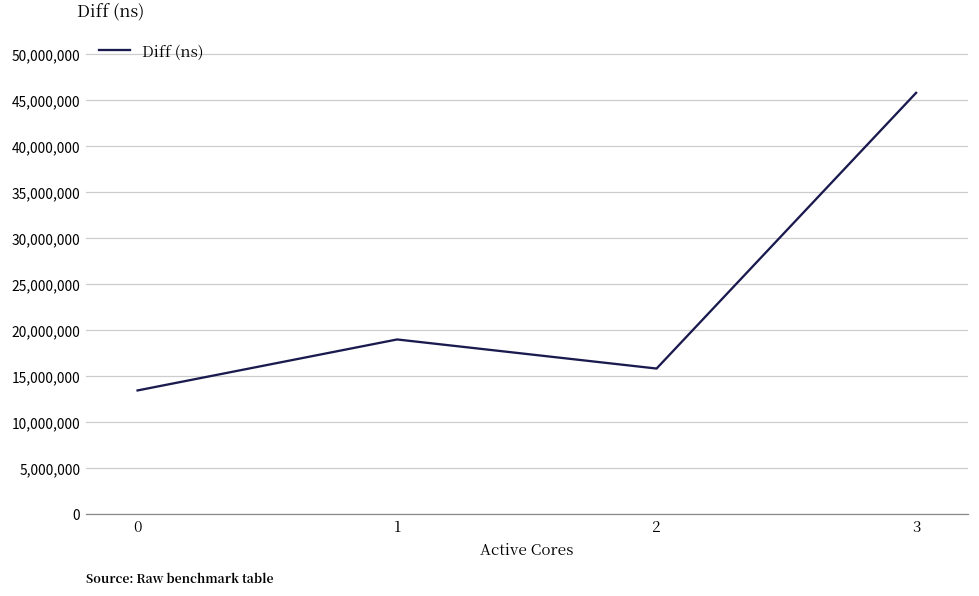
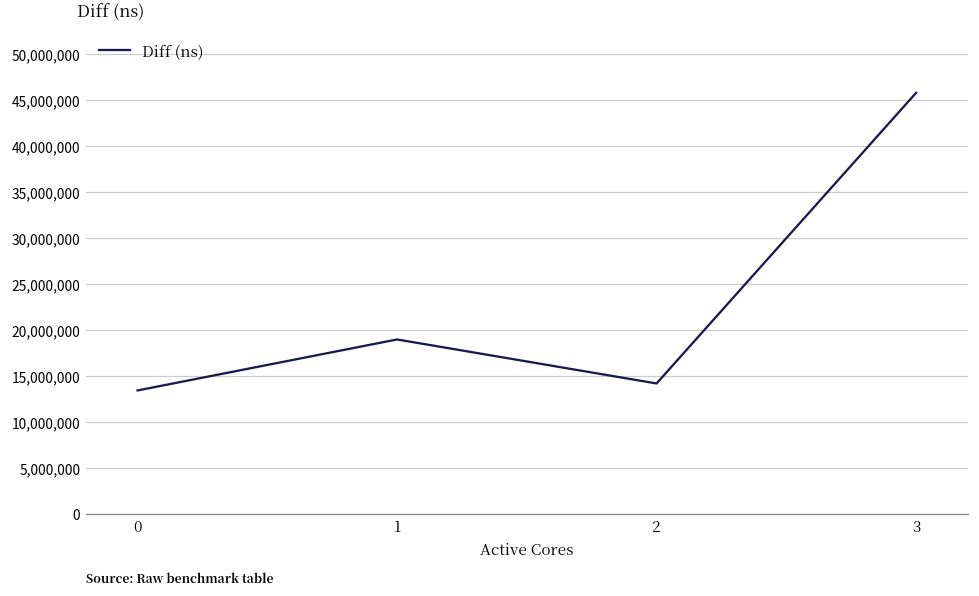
  {
    "0": "13,000,000",
    "1": "19,000,000",
-   "2": "16,000,000",
+   "2": "14,000,000",
    "3": "46,000,000"
  }
